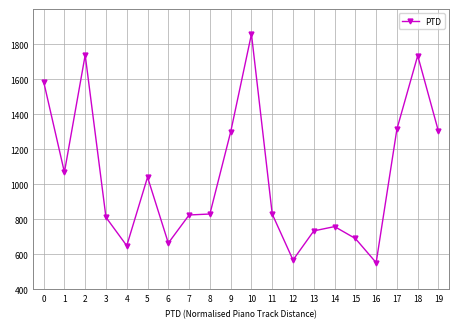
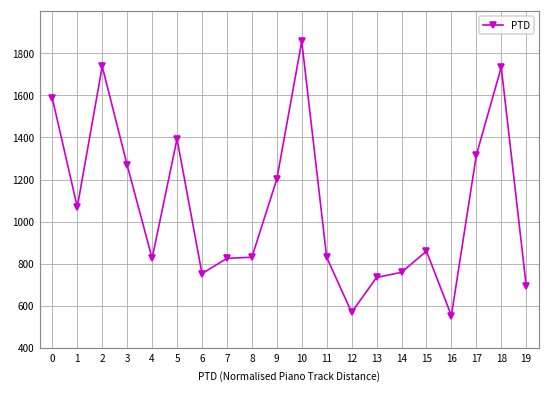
  {
    "0": 1590,
    "1": 1070,
    "2": 1740,
-   "3": 810,
-   "4": 650,
-   "5": 1040,
-   "6": 660,
+   "3": 1270,
+   "4": 830,
+   "5": 1390,
+   "6": 750,
    "7": 830,
    "8": 830,
-   "9": 1300,
+   "9": 1200,
    "10": 1860,
    "11": 830,
    "12": 570,
    "13": 730,
    "14": 760,
-   "15": 690,
+   "15": 860,
    "16": 550,
    "17": 1320,
    "18": 1730,
-   "19": 1300
+   "19": 700
  }
